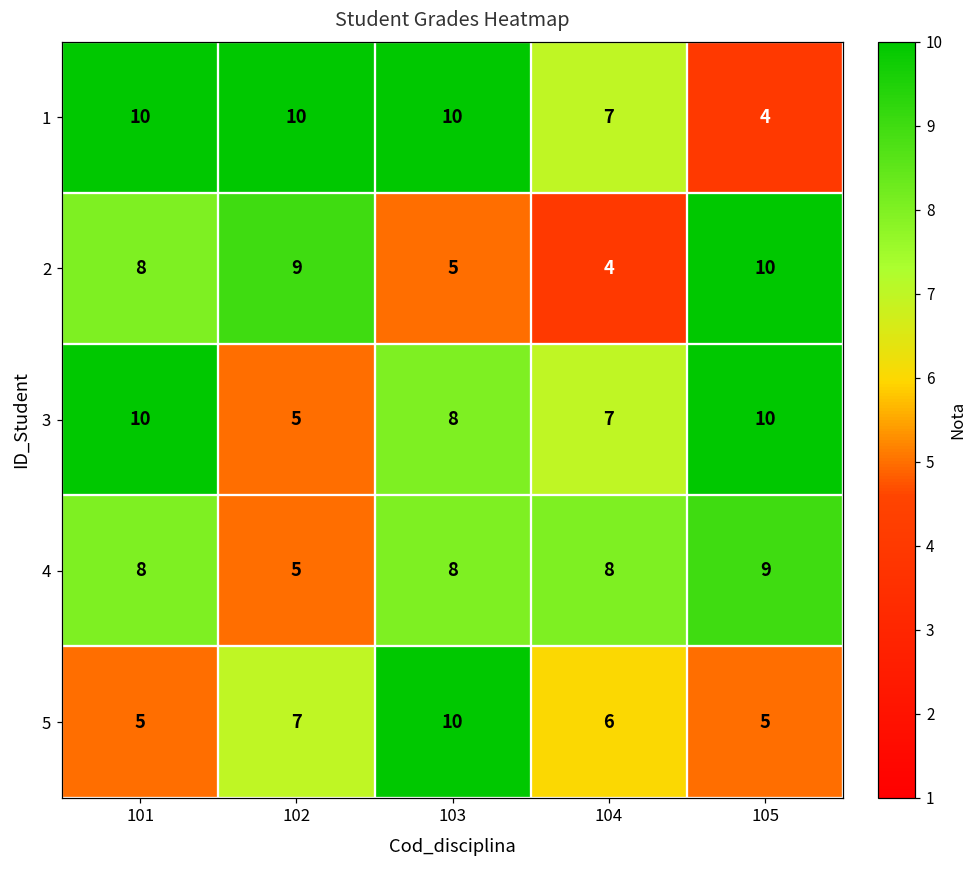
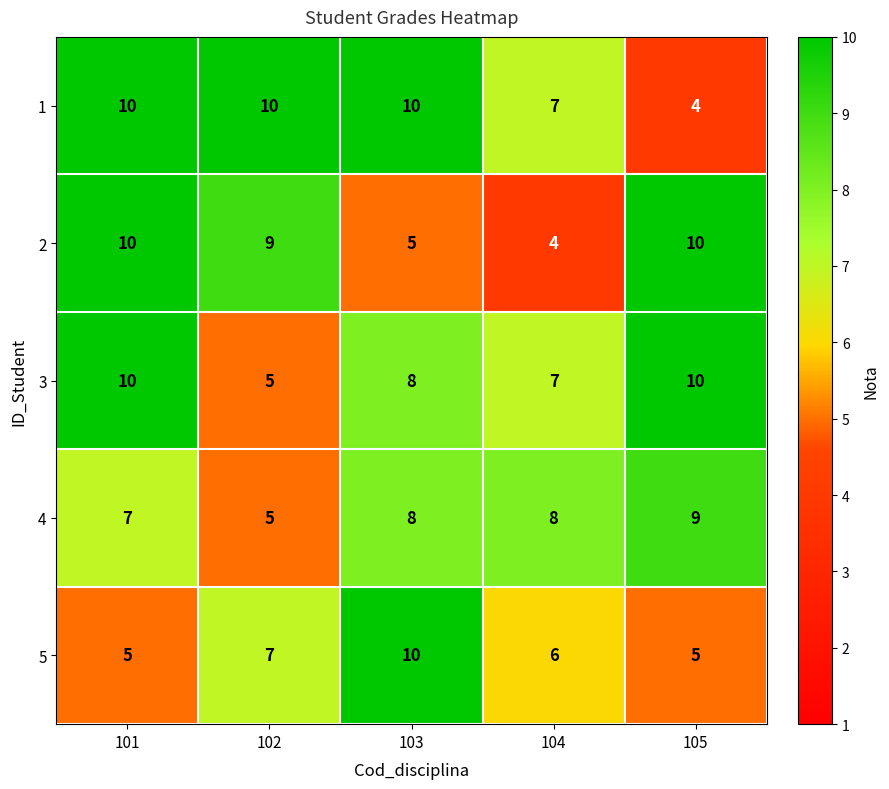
  {
    "1": {
      "101": 10,
      "102": 10,
      "103": 10,
      "104": 7,
      "105": 4
    },
    "2": {
-     "101": 8,
+     "101": 10,
      "102": 9,
      "103": 5,
      "104": 4,
      "105": 10
    },
    "3": {
      "101": 10,
      "102": 5,
      "103": 8,
      "104": 7,
      "105": 10
    },
    "4": {
-     "101": 8,
+     "101": 7,
      "102": 5,
      "103": 8,
      "104": 8,
      "105": 9
    },
    "5": {
      "101": 5,
      "102": 7,
      "103": 10,
      "104": 6,
      "105": 5
    }
  }
